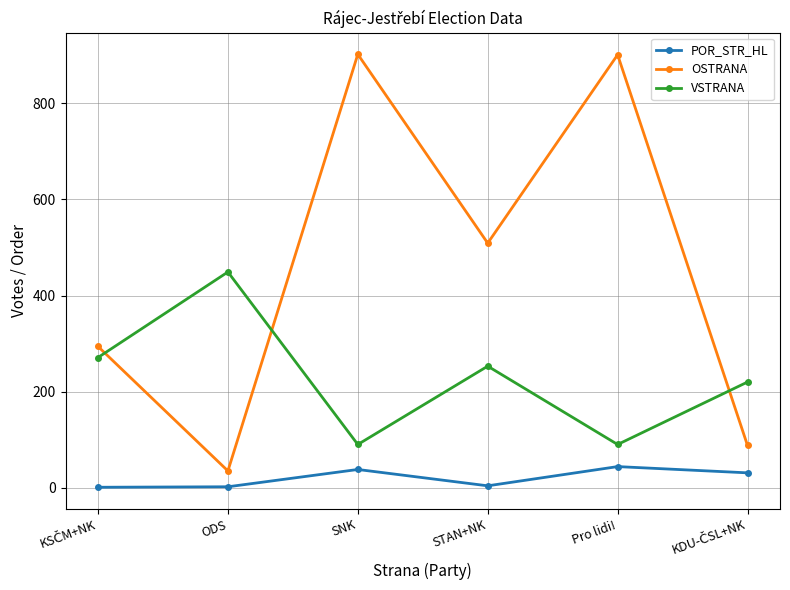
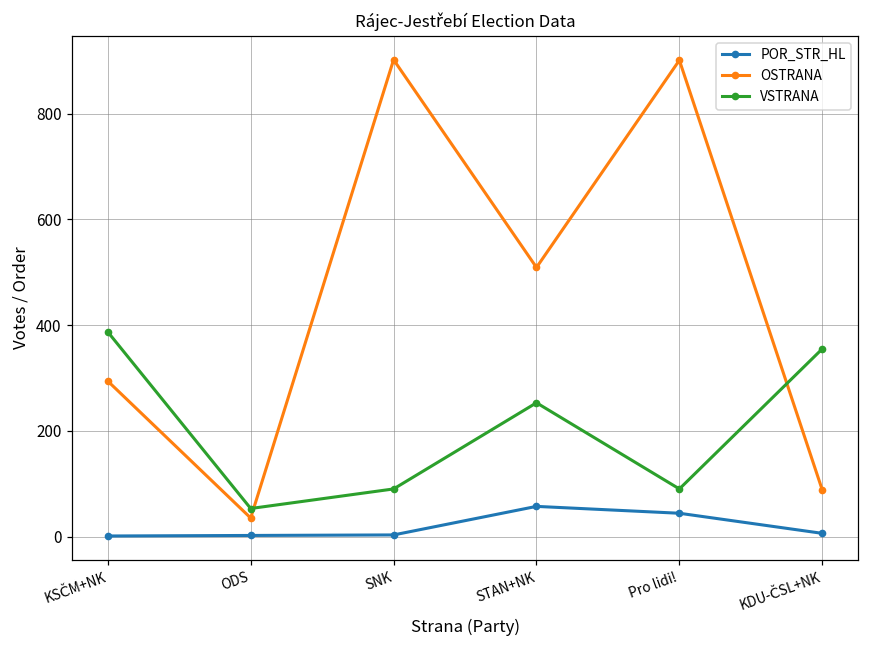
  {
    "POR_STR_HL": {
      "KSČM+NK": 0,
      "ODS": 0,
-     "SNK": 40,
-     "STAN+NK": 0,
+     "SNK": 0,
+     "STAN+NK": 60,
      "Pro lidi!": 40,
-     "KDU-ČSL+NK": 30
+     "KDU-ČSL+NK": 10
    },
    "OSTRANA": {
      "KSČM+NK": 290,
      "ODS": 40,
      "SNK": 900,
      "STAN+NK": 510,
      "Pro lidi!": 900,
      "KDU-ČSL+NK": 90
    },
    "VSTRANA": {
-     "KSČM+NK": 270,
-     "ODS": 450,
+     "KSČM+NK": 390,
+     "ODS": 50,
      "SNK": 90,
      "STAN+NK": 250,
      "Pro lidi!": 90,
-     "KDU-ČSL+NK": 220
+     "KDU-ČSL+NK": 360
    }
  }
